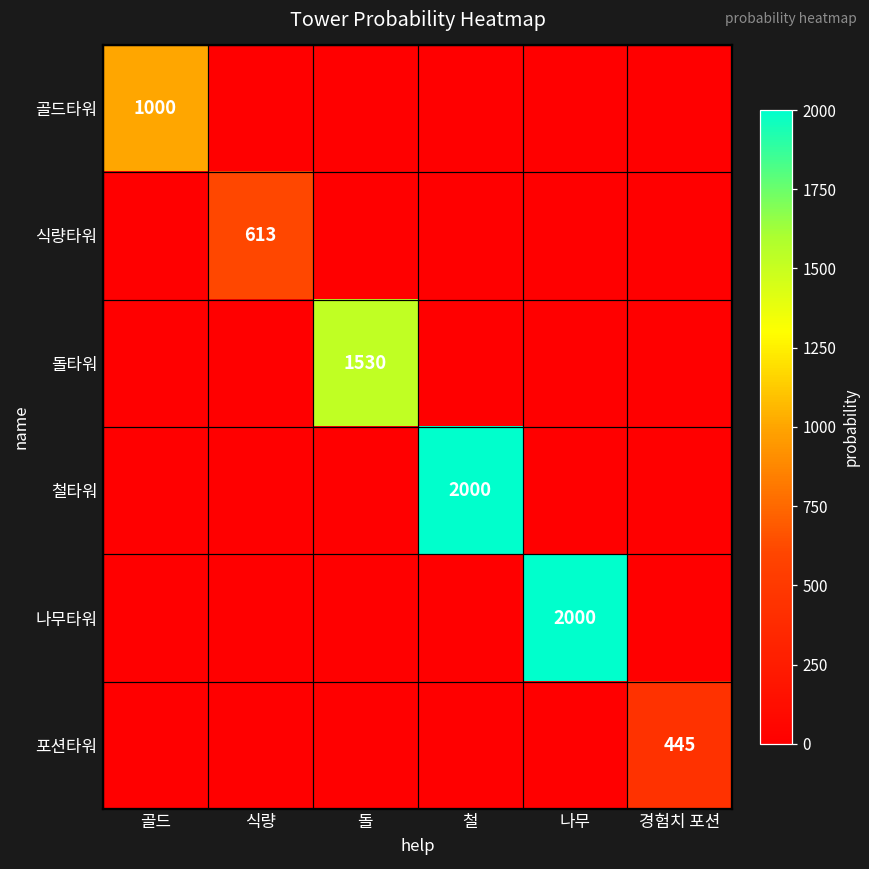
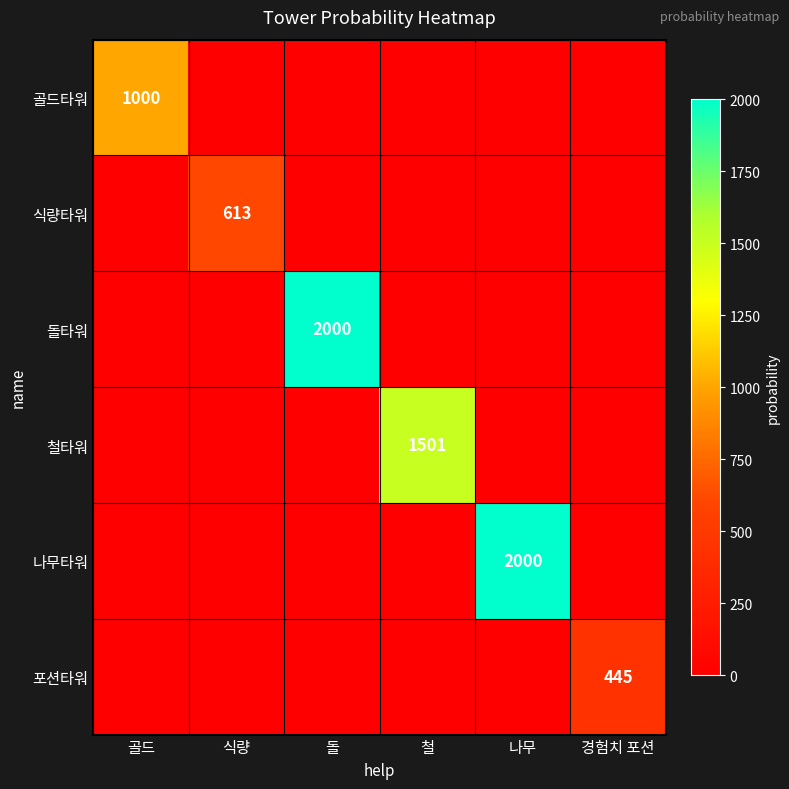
  {
    "골드타워": {
      "골드": 1000
    },
    "식량타워": {
      "식량": 613
    },
    "돌타워": {
-     "돌": 1530
+     "돌": 2000
    },
    "철타워": {
-     "철": 2000
+     "철": 1501
    },
    "나무타워": {
      "나무": 2000
    },
    "포션타워": {
      "경험치 포션": 445
    }
  }
